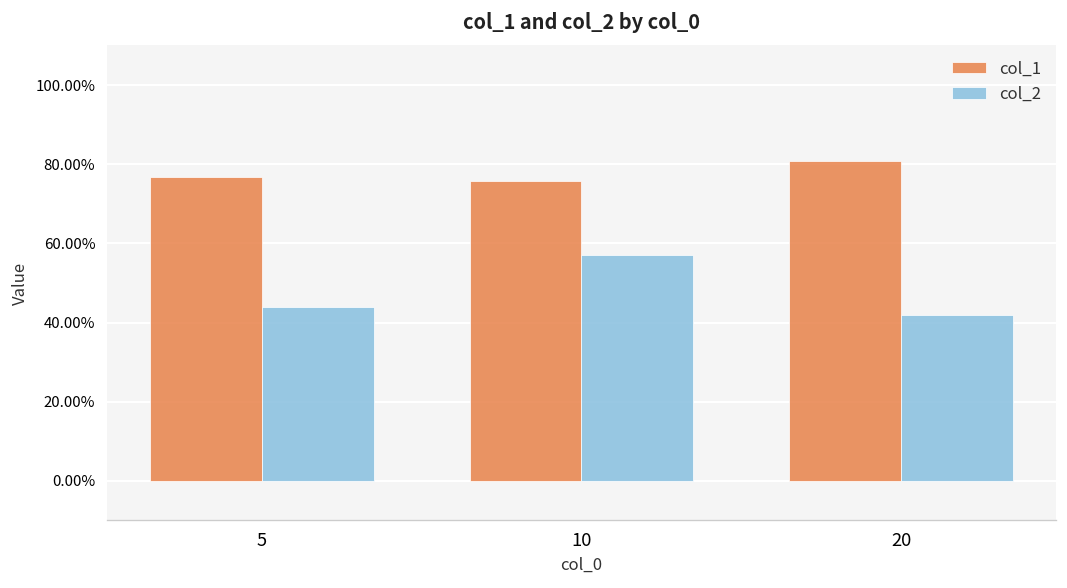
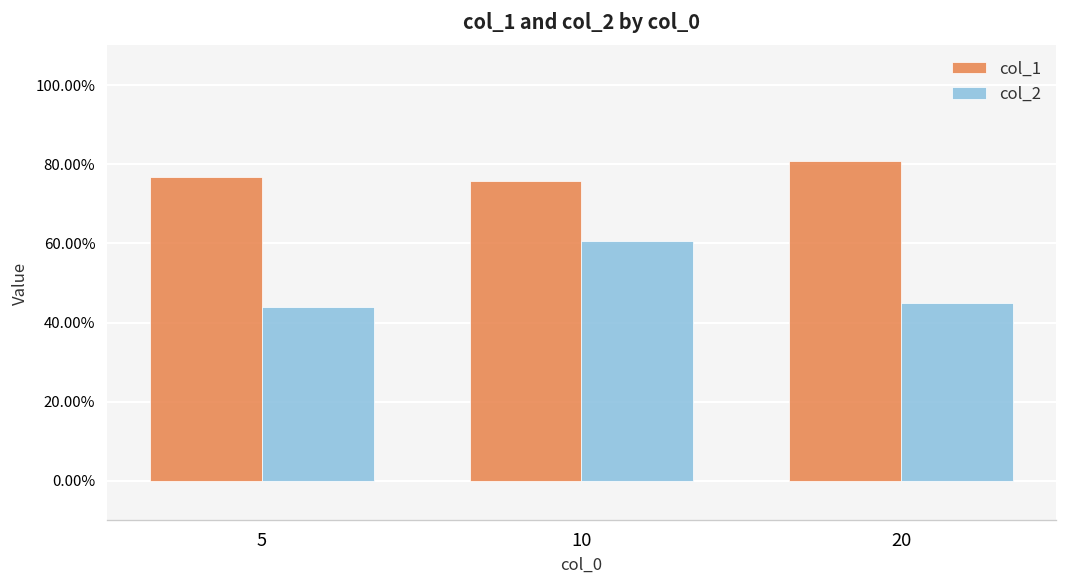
  {
    "col_1": {
      "5": "77%",
      "10": "76%",
      "20": "81%"
    },
    "col_2": {
      "5": "44%",
-     "10": "57%",
-     "20": "42%"
+     "10": "61%",
+     "20": "45%"
    }
  }
